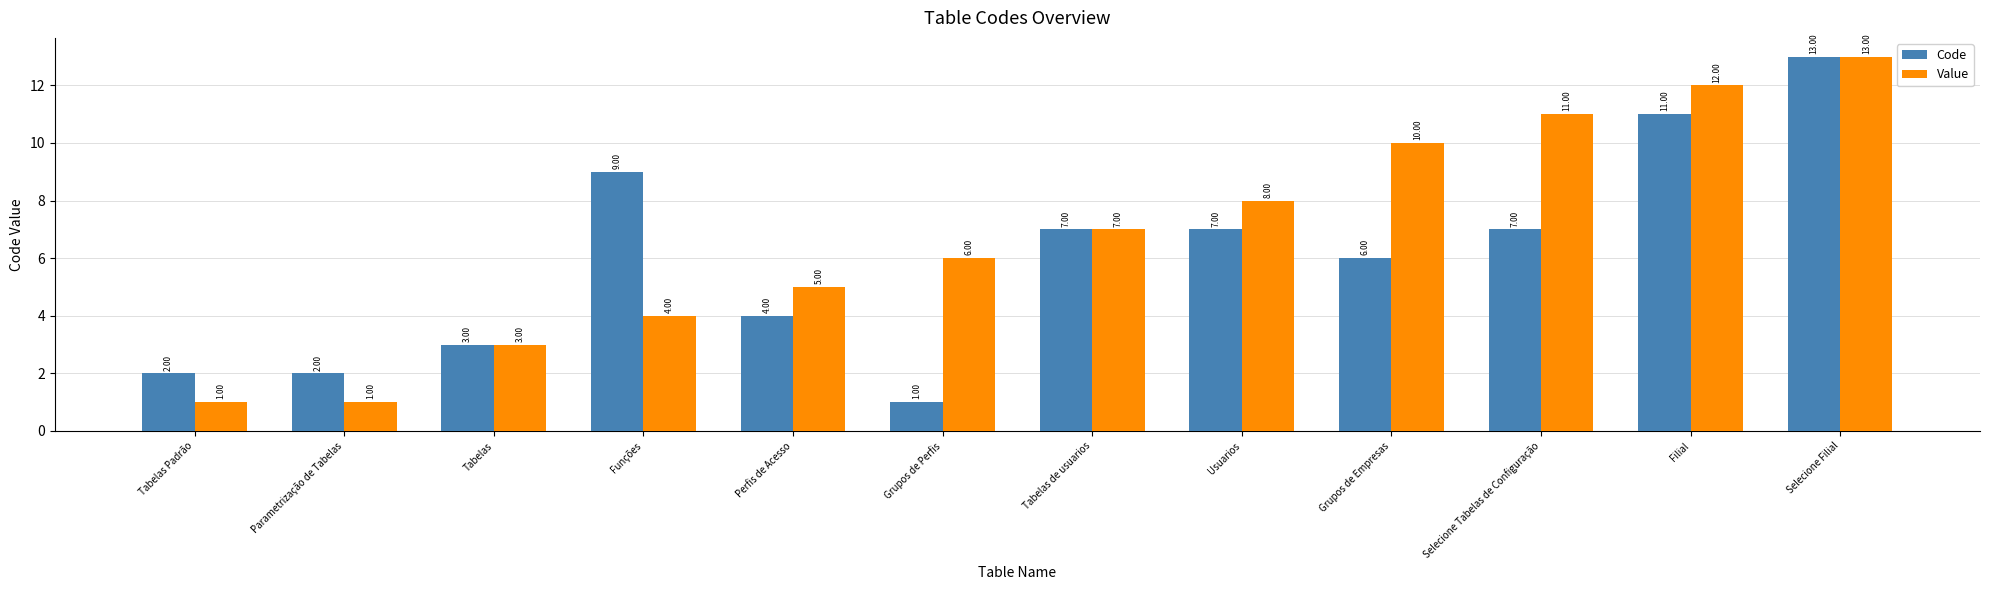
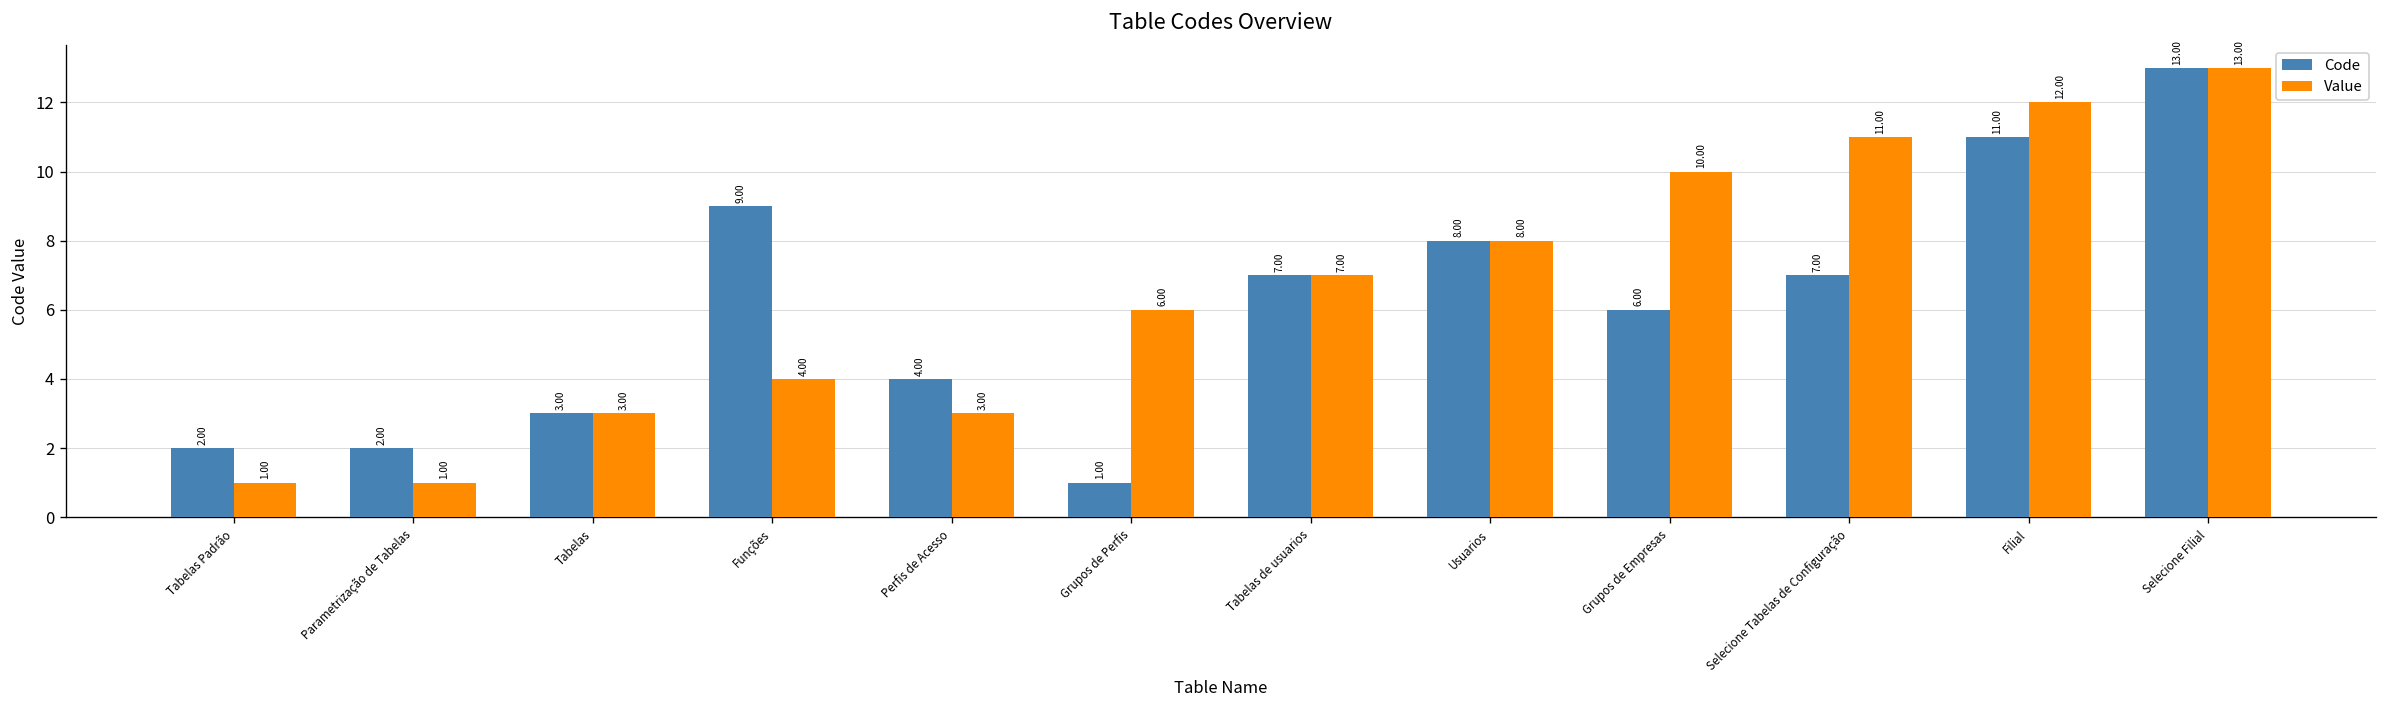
  {
    "Code": {
      "Tabelas Padrão": 2.00,
      "Parametrização de Tabelas": 2.00,
      "Tabelas": 3.00,
      "Funções": 9.00,
      "Perfis de Acesso": 4.00,
      "Grupos de Perfis": 1.00,
      "Tabelas de usuarios": 7.00,
-     "Usuarios": 7.00,
+     "Usuarios": 8.00,
      "Grupos de Empresas": 6.00,
      "Selecione Tabelas de Configuração": 7.00,
      "Filial": 11.00,
      "Selecione Filial": 13.00
    },
    "Value": {
      "Tabelas Padrão": 1.00,
      "Parametrização de Tabelas": 1.00,
      "Tabelas": 3.00,
      "Funções": 4.00,
-     "Perfis de Acesso": 5.00,
+     "Perfis de Acesso": 3.00,
      "Grupos de Perfis": 6.00,
      "Tabelas de usuarios": 7.00,
      "Usuarios": 8.00,
      "Grupos de Empresas": 10.00,
      "Selecione Tabelas de Configuração": 11.00,
      "Filial": 12.00,
      "Selecione Filial": 13.00
    }
  }
